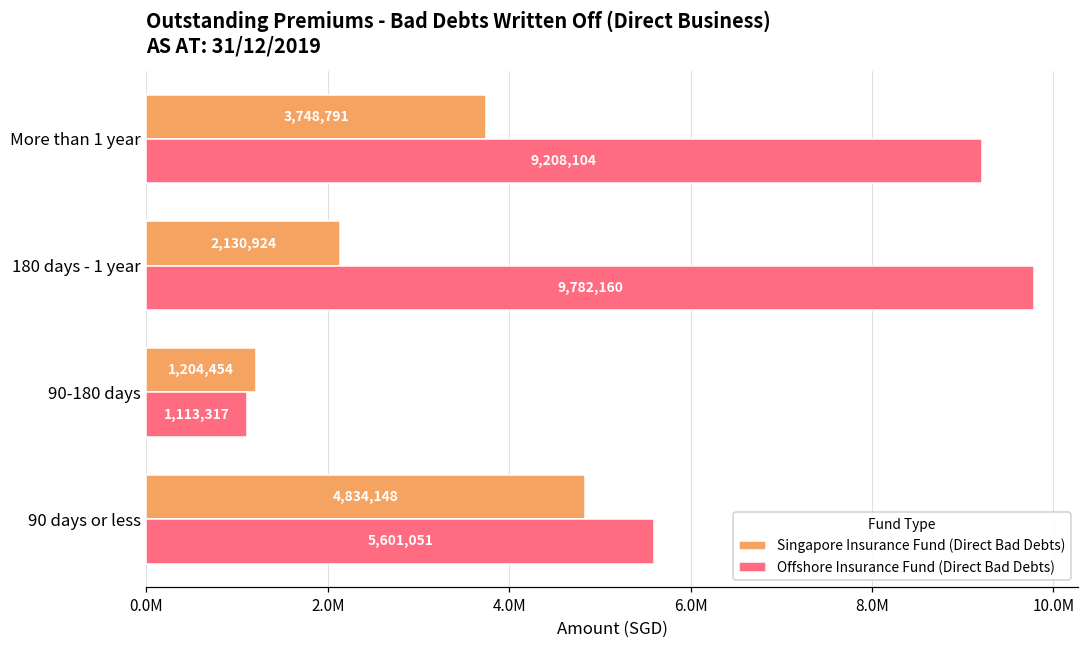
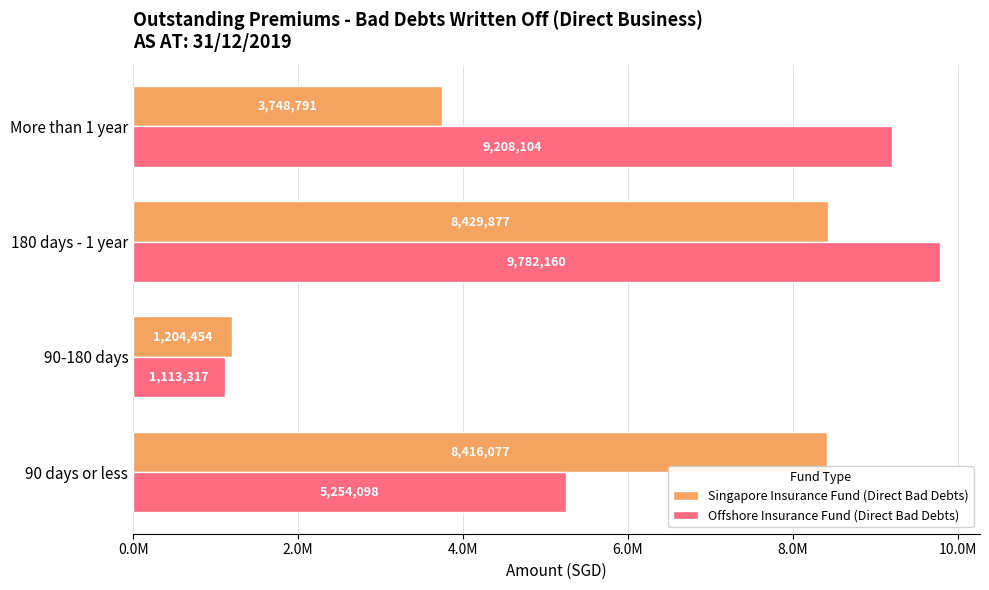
  {
    "Singapore Insurance Fund (Direct Bad Debts)": {
      "More than 1 year": "3,748,791",
-     "180 days - 1 year": "2,130,924",
+     "180 days - 1 year": "8,429,877",
      "90-180 days": "1,204,454",
-     "90 days or less": "4,834,148"
+     "90 days or less": "8,416,077"
    },
    "Offshore Insurance Fund (Direct Bad Debts)": {
      "More than 1 year": "9,208,104",
      "180 days - 1 year": "9,782,160",
      "90-180 days": "1,113,317",
-     "90 days or less": "5,601,051"
+     "90 days or less": "5,254,098"
    }
  }
